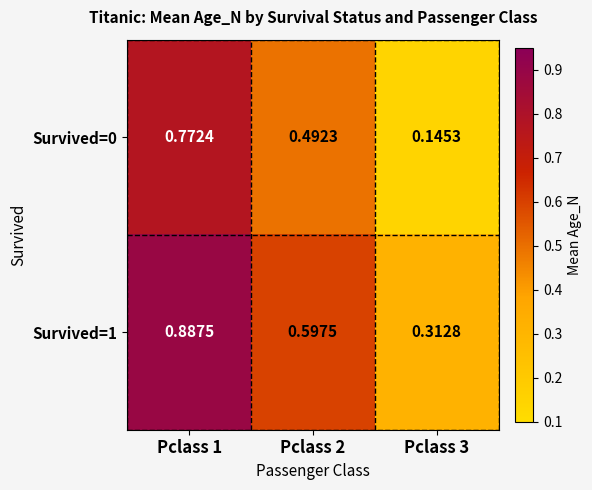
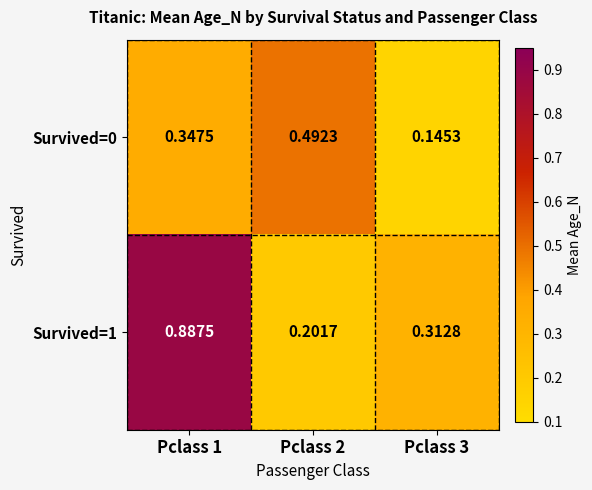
  {
    "Survived=0": {
-     "Pclass 1": 0.7724,
+     "Pclass 1": 0.3475,
      "Pclass 2": 0.4923,
      "Pclass 3": 0.1453
    },
    "Survived=1": {
      "Pclass 1": 0.8875,
-     "Pclass 2": 0.5975,
+     "Pclass 2": 0.2017,
      "Pclass 3": 0.3128
    }
  }
